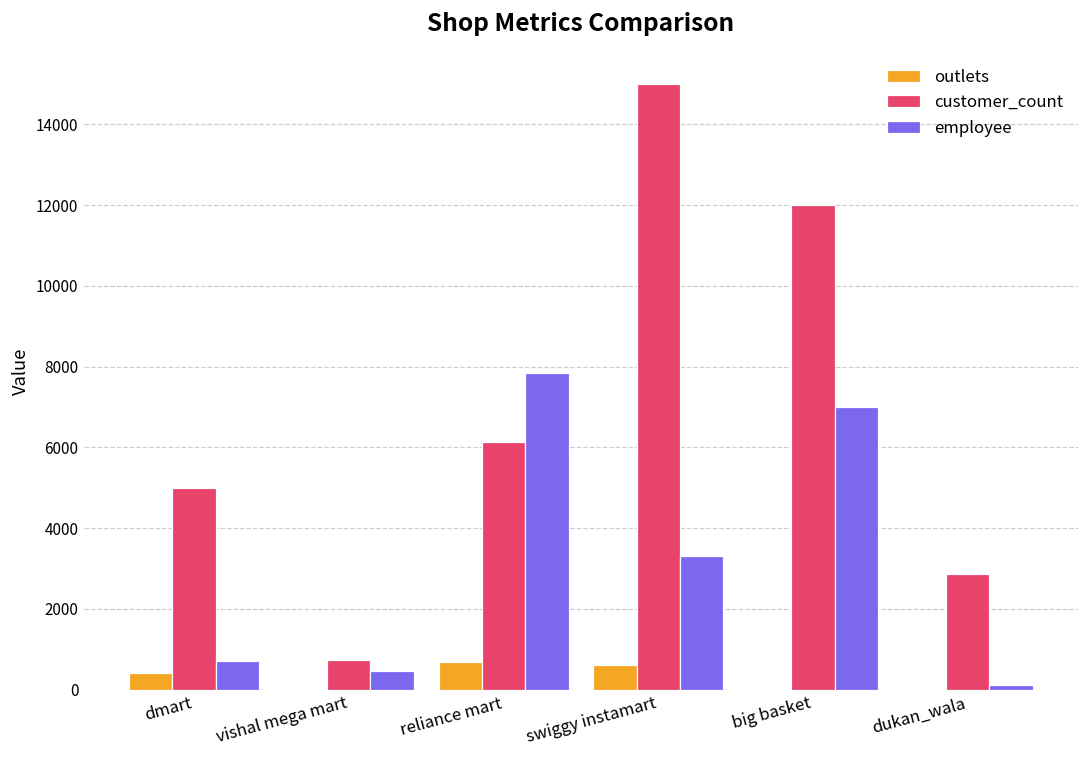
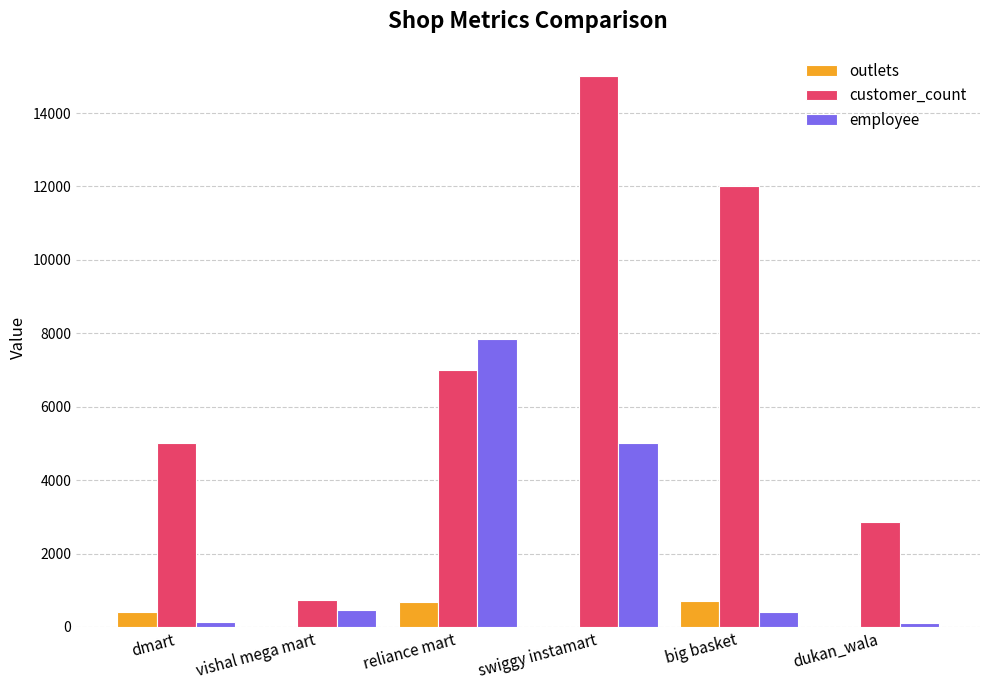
  {
    "outlets": {
      "dmart": 400,
      "reliance mart": 700,
-     "swiggy instamart": 600,
-     "big basket": 0
+     "swiggy instamart": 0,
+     "big basket": 700
    },
    "customer_count": {
      "dmart": 5000,
      "vishal mega mart": 700,
-     "reliance mart": 6100,
+     "reliance mart": 7000,
      "swiggy instamart": 15000,
      "big basket": 12000,
      "dukan_wala": 2900
    },
    "employee": {
-     "dmart": 700,
+     "dmart": 100,
      "vishal mega mart": 500,
      "reliance mart": 7800,
-     "swiggy instamart": 3300,
-     "big basket": 7000,
+     "swiggy instamart": 5000,
+     "big basket": 400,
      "dukan_wala": 100
    }
  }
